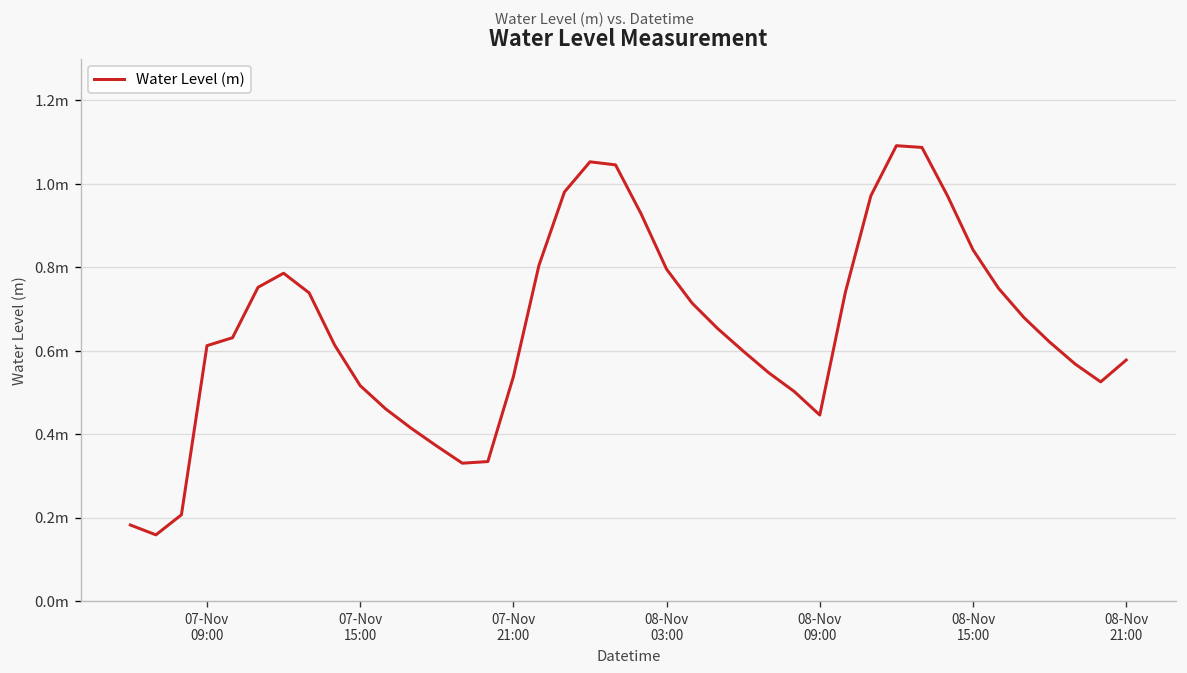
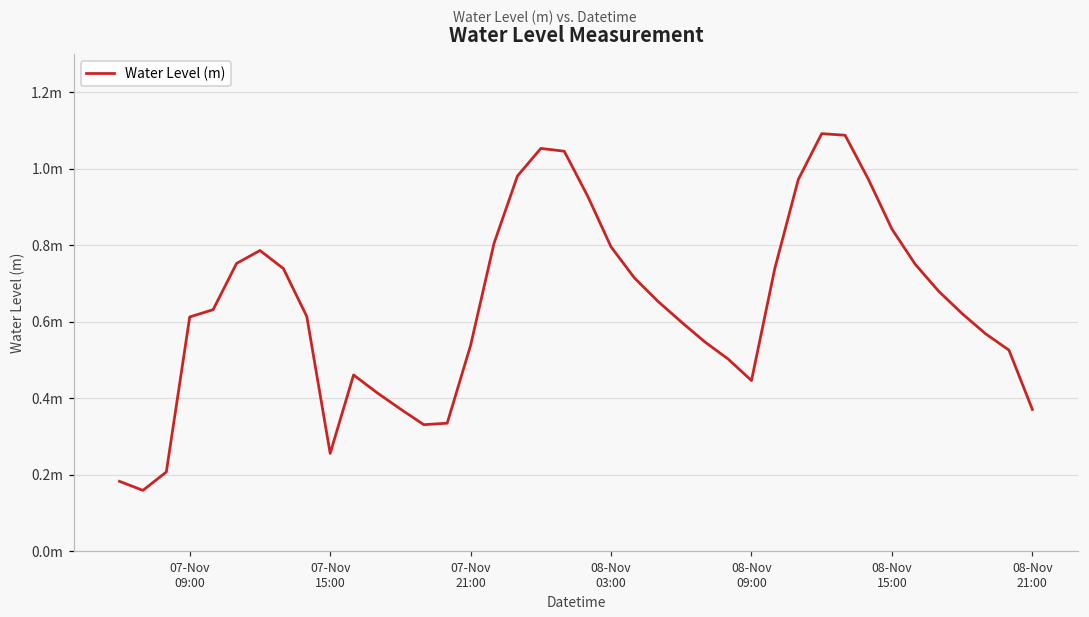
  {
    "07-Nov 09:00": "0.61m",
-   "07-Nov 15:00": "0.52m",
+   "07-Nov 15:00": "0.26m",
    "07-Nov 21:00": "0.54m",
    "08-Nov 03:00": "0.80m",
    "08-Nov 09:00": "0.45m",
    "08-Nov 15:00": "0.84m",
-   "08-Nov 21:00": "0.58m"
+   "08-Nov 21:00": "0.37m"
  }
